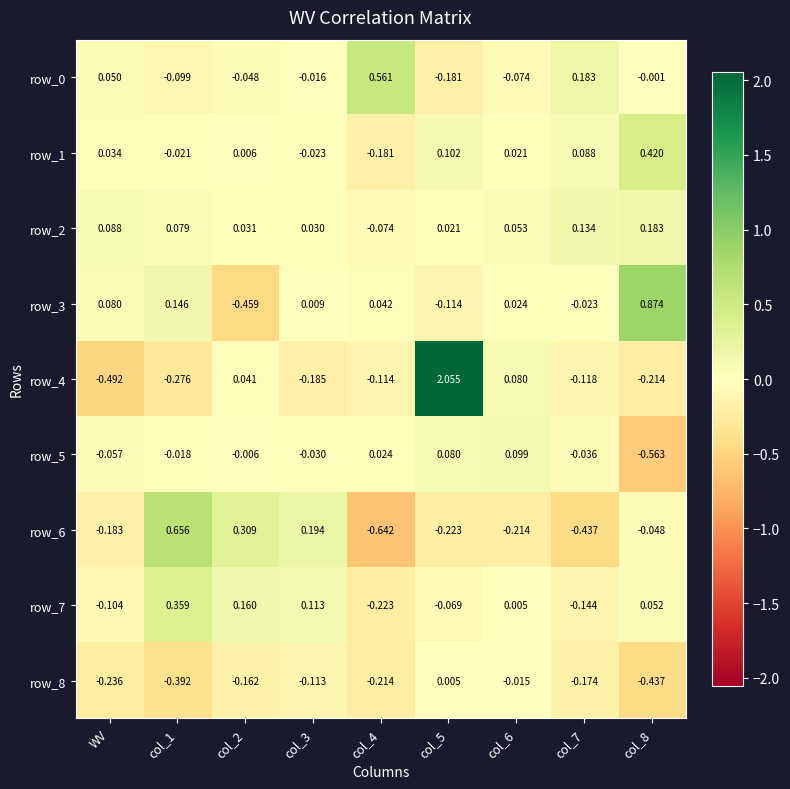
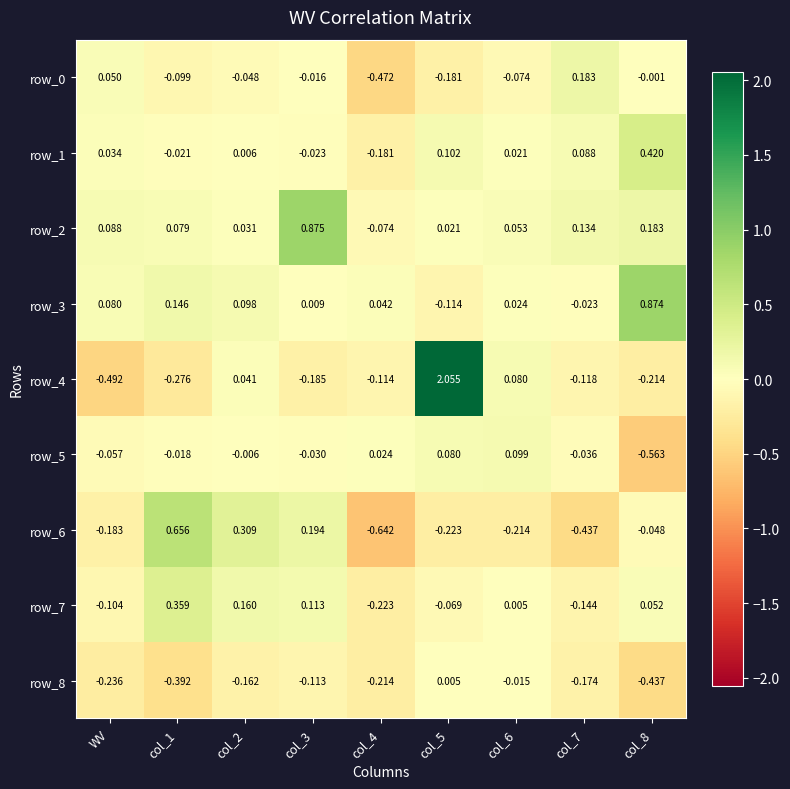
  {
    "row_0": {
      "WV": 0.050,
      "col_1": -0.099,
      "col_2": -0.048,
      "col_3": -0.016,
-     "col_4": 0.561,
+     "col_4": -0.472,
      "col_5": -0.181,
      "col_6": -0.074,
      "col_7": 0.183,
      "col_8": -0.001
    },
    "row_1": {
      "WV": 0.034,
      "col_1": -0.021,
      "col_2": 0.006,
      "col_3": -0.023,
      "col_4": -0.181,
      "col_5": 0.102,
      "col_6": 0.021,
      "col_7": 0.088,
      "col_8": 0.420
    },
    "row_2": {
      "WV": 0.088,
      "col_1": 0.079,
      "col_2": 0.031,
-     "col_3": 0.030,
+     "col_3": 0.875,
      "col_4": -0.074,
      "col_5": 0.021,
      "col_6": 0.053,
      "col_7": 0.134,
      "col_8": 0.183
    },
    "row_3": {
      "WV": 0.080,
      "col_1": 0.146,
-     "col_2": -0.459,
+     "col_2": 0.098,
      "col_3": 0.009,
      "col_4": 0.042,
      "col_5": -0.114,
      "col_6": 0.024,
      "col_7": -0.023,
      "col_8": 0.874
    },
    "row_4": {
      "WV": -0.492,
      "col_1": -0.276,
      "col_2": 0.041,
      "col_3": -0.185,
      "col_4": -0.114,
      "col_5": 2.055,
      "col_6": 0.080,
      "col_7": -0.118,
      "col_8": -0.214
    },
    "row_5": {
      "WV": -0.057,
      "col_1": -0.018,
      "col_2": -0.006,
      "col_3": -0.030,
      "col_4": 0.024,
      "col_5": 0.080,
      "col_6": 0.099,
      "col_7": -0.036,
      "col_8": -0.563
    },
    "row_6": {
      "WV": -0.183,
      "col_1": 0.656,
      "col_2": 0.309,
      "col_3": 0.194,
      "col_4": -0.642,
      "col_5": -0.223,
      "col_6": -0.214,
      "col_7": -0.437,
      "col_8": -0.048
    },
    "row_7": {
      "WV": -0.104,
      "col_1": 0.359,
      "col_2": 0.160,
      "col_3": 0.113,
      "col_4": -0.223,
      "col_5": -0.069,
      "col_6": 0.005,
      "col_7": -0.144,
      "col_8": 0.052
    },
    "row_8": {
      "WV": -0.236,
      "col_1": -0.392,
      "col_2": -0.162,
      "col_3": -0.113,
      "col_4": -0.214,
      "col_5": 0.005,
      "col_6": -0.015,
      "col_7": -0.174,
      "col_8": -0.437
    }
  }
